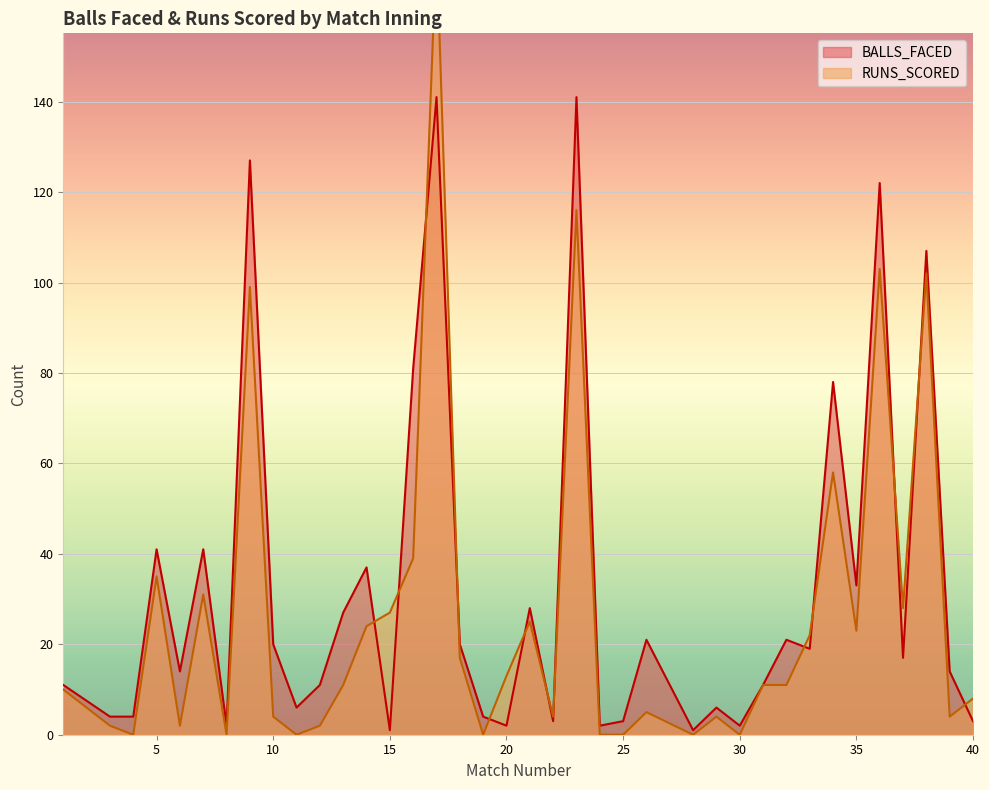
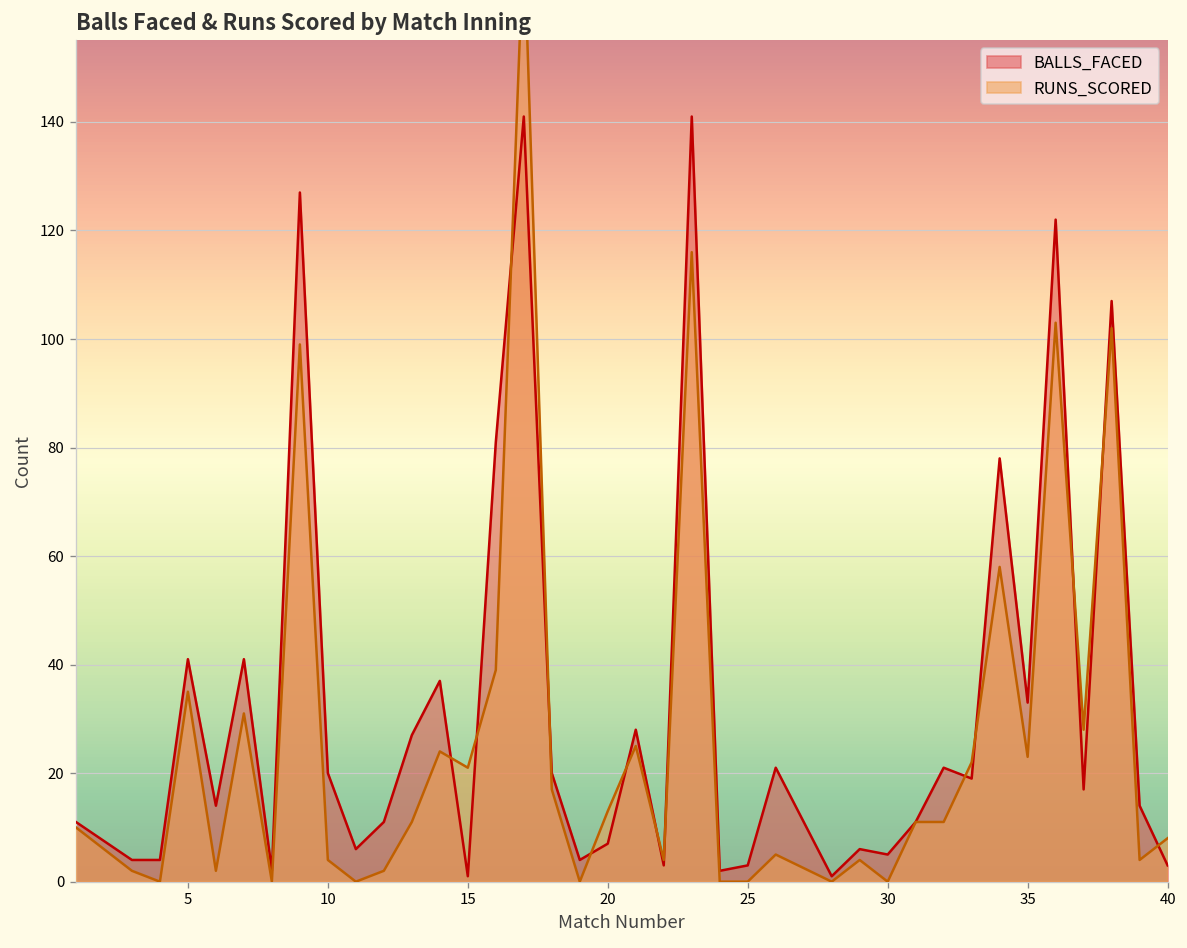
  {
    "BALLS_FACED": {
      "5": 41,
      "10": 20,
      "15": 1,
-     "20": 2,
+     "20": 7,
      "25": 3,
-     "30": 2,
+     "30": 5,
      "35": 33,
      "40": 3
    },
    "RUNS_SCORED": {
      "5": 35,
      "10": 4,
-     "15": 27,
+     "15": 21,
      "20": 13,
      "25": 0,
      "30": 0,
      "35": 23,
      "40": 8
    }
  }
